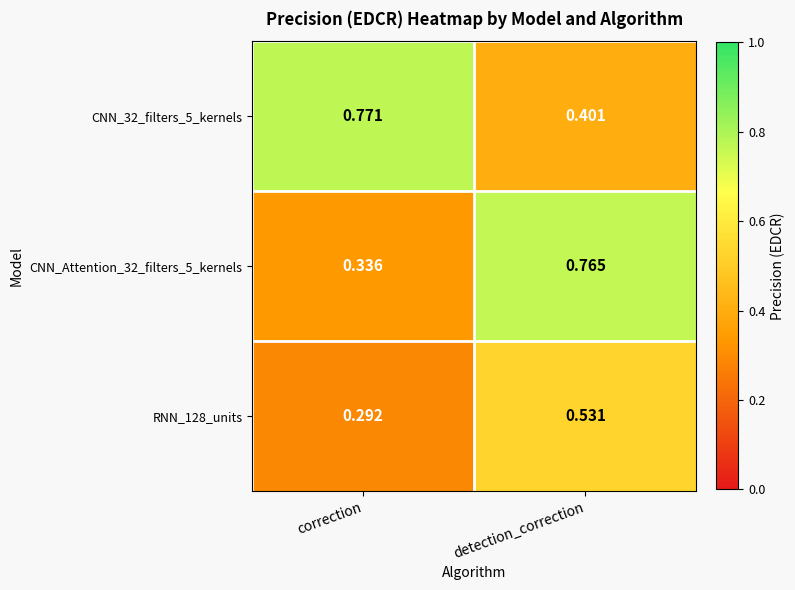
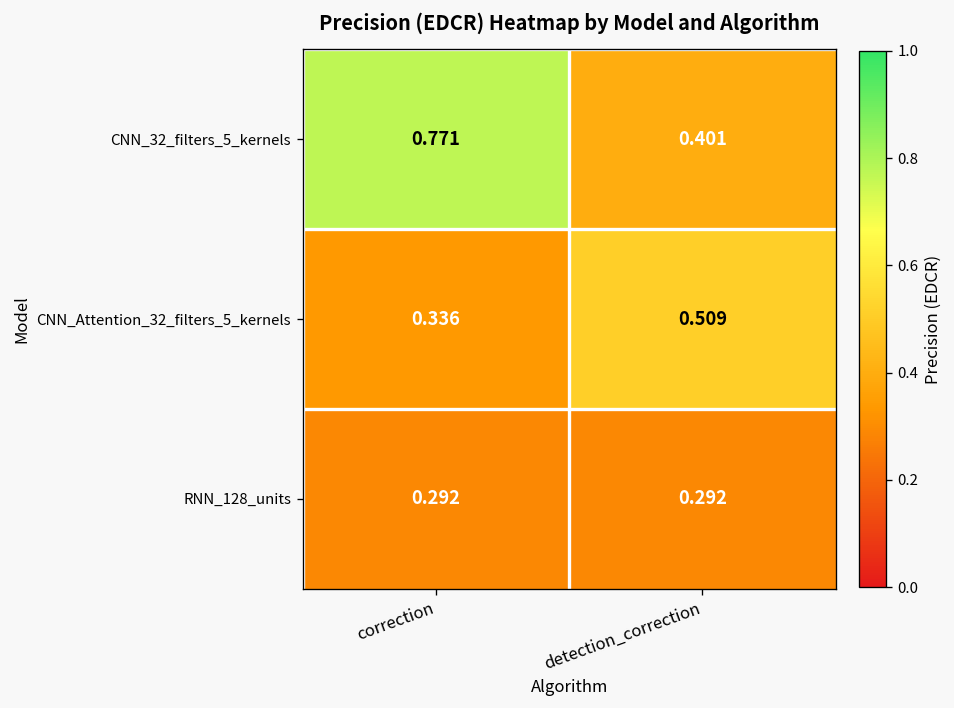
  {
    "CNN_32_filters_5_kernels": {
      "correction": 0.771,
      "detection_correction": 0.401
    },
    "CNN_Attention_32_filters_5_kernels": {
      "correction": 0.336,
-     "detection_correction": 0.765
+     "detection_correction": 0.509
    },
    "RNN_128_units": {
      "correction": 0.292,
-     "detection_correction": 0.531
+     "detection_correction": 0.292
    }
  }
